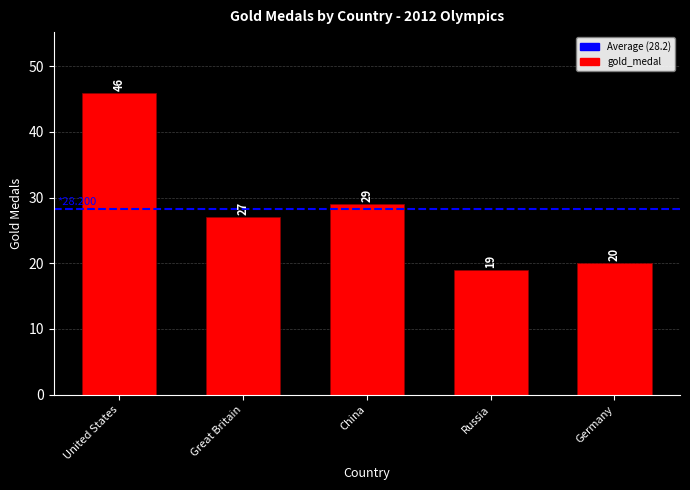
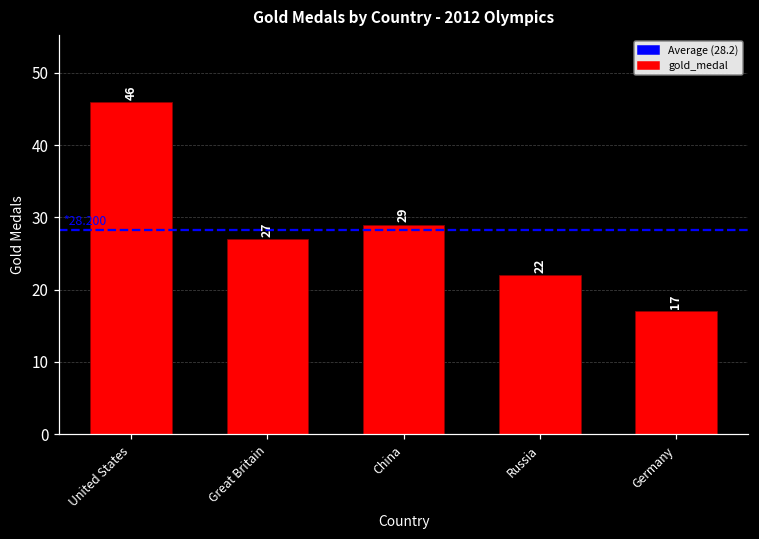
  {
    "United States": 46,
    "Great Britain": 27,
    "China": 29,
-   "Russia": 19,
-   "Germany": 20
+   "Russia": 22,
+   "Germany": 17
  }
